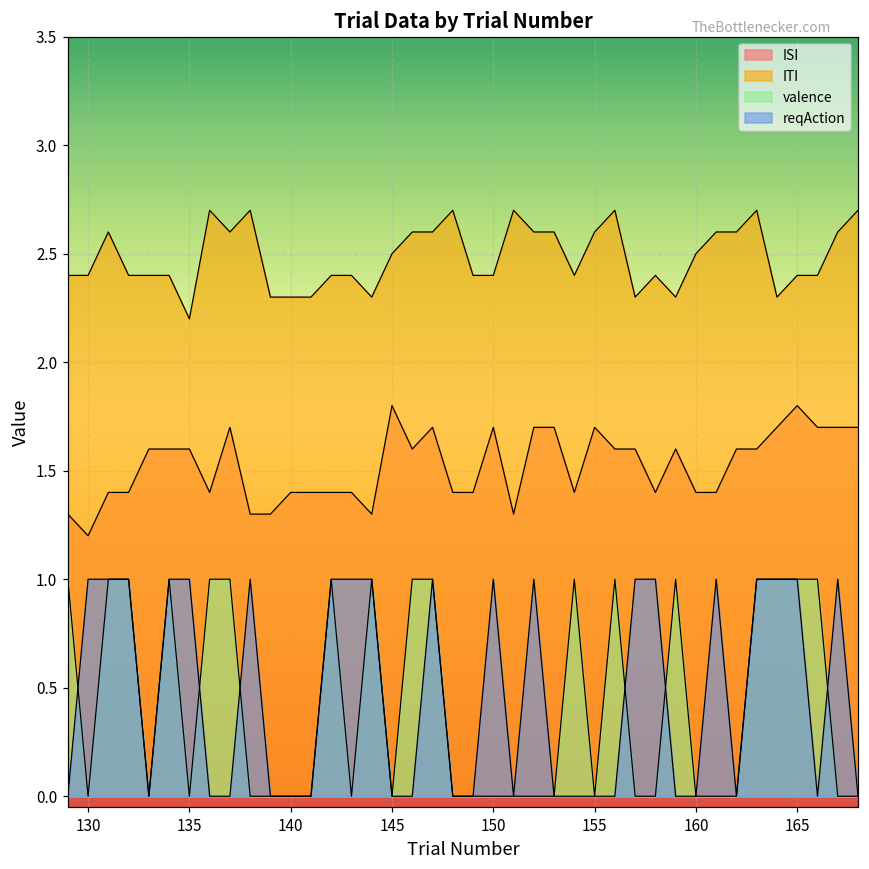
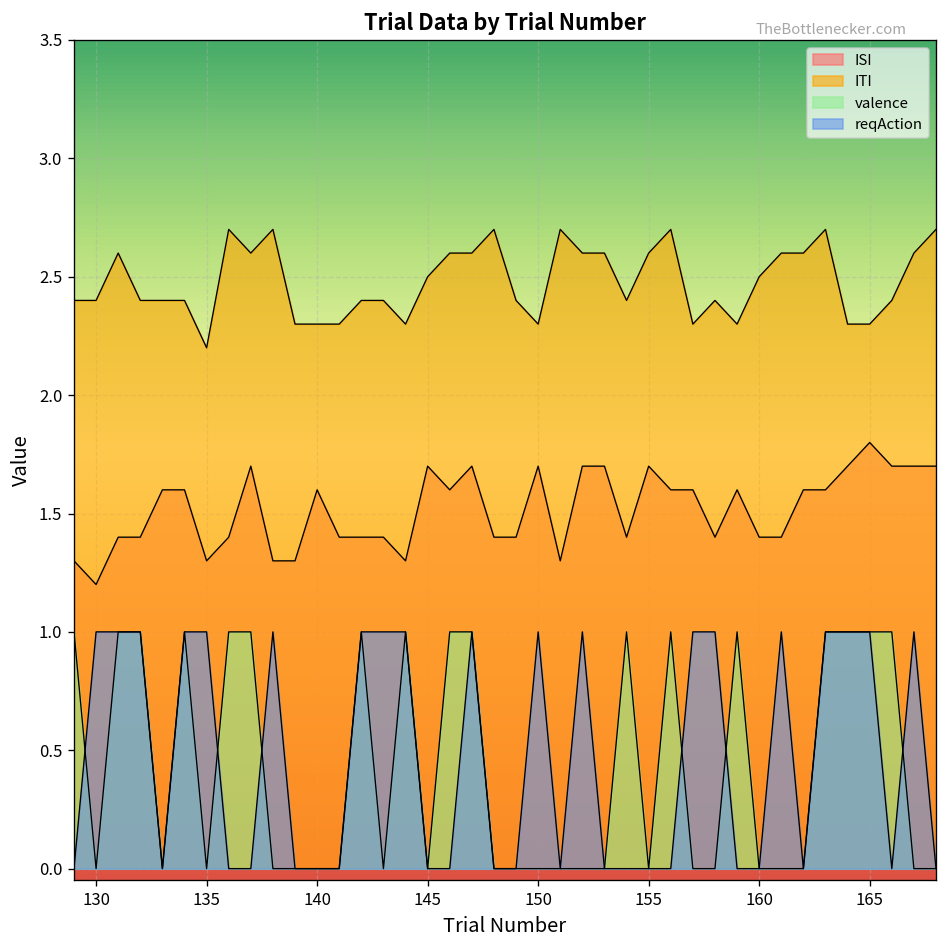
  {
    "ISI": {
      "130": 1.2,
-     "135": 1.6,
-     "140": 1.4,
-     "145": 1.8,
+     "135": 1.3,
+     "140": 1.6,
+     "145": 1.7,
      "150": 1.7,
      "155": 1.7,
      "160": 1.4,
      "165": 1.8
    },
    "ITI": {
      "130": 2.4,
      "135": 2.2,
      "140": 2.3,
      "145": 2.5,
-     "150": 2.4,
+     "150": 2.3,
      "155": 2.6,
      "160": 2.5,
-     "165": 2.4
+     "165": 2.3
    },
    "valence": {
      "130": 0.0,
      "135": 0.0,
      "150": 0.0
    },
    "reqAction": {
      "130": 1.0,
      "135": 1.0,
      "150": 1.0
    }
  }
